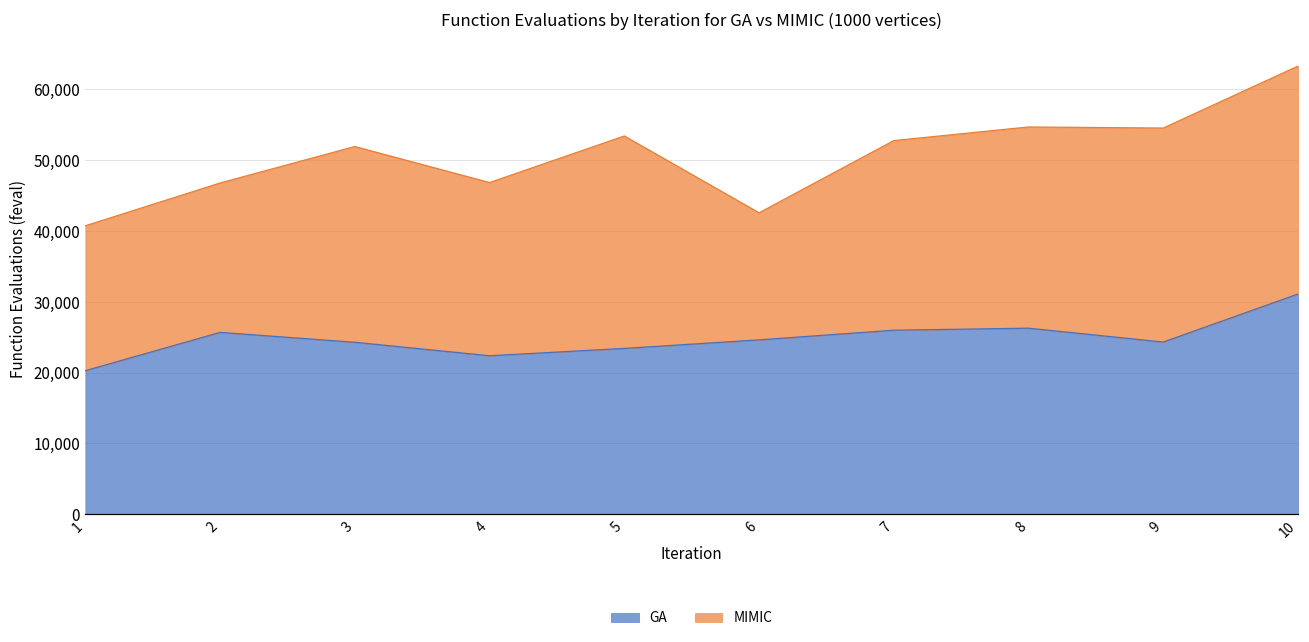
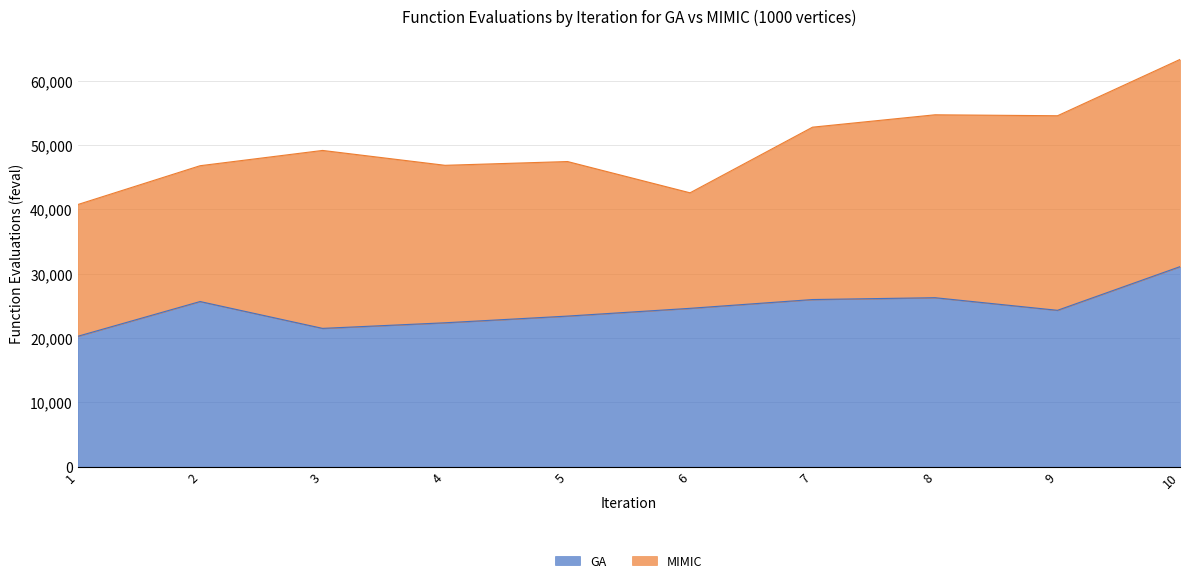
  {
    "GA": {
      "1": "20,000",
      "2": "26,000",
-     "3": "24,000",
+     "3": "22,000",
      "4": "22,000",
      "5": "23,000",
      "6": "25,000",
      "7": "26,000",
      "8": "26,000",
      "9": "24,000",
      "10": "31,000"
    },
    "MIMIC": {
      "1": "20,000",
      "2": "21,000",
      "3": "28,000",
      "4": "24,000",
-     "5": "30,000",
+     "5": "24,000",
      "6": "18,000",
      "7": "27,000",
      "8": "28,000",
      "9": "30,000",
      "10": "32,000"
    }
  }
